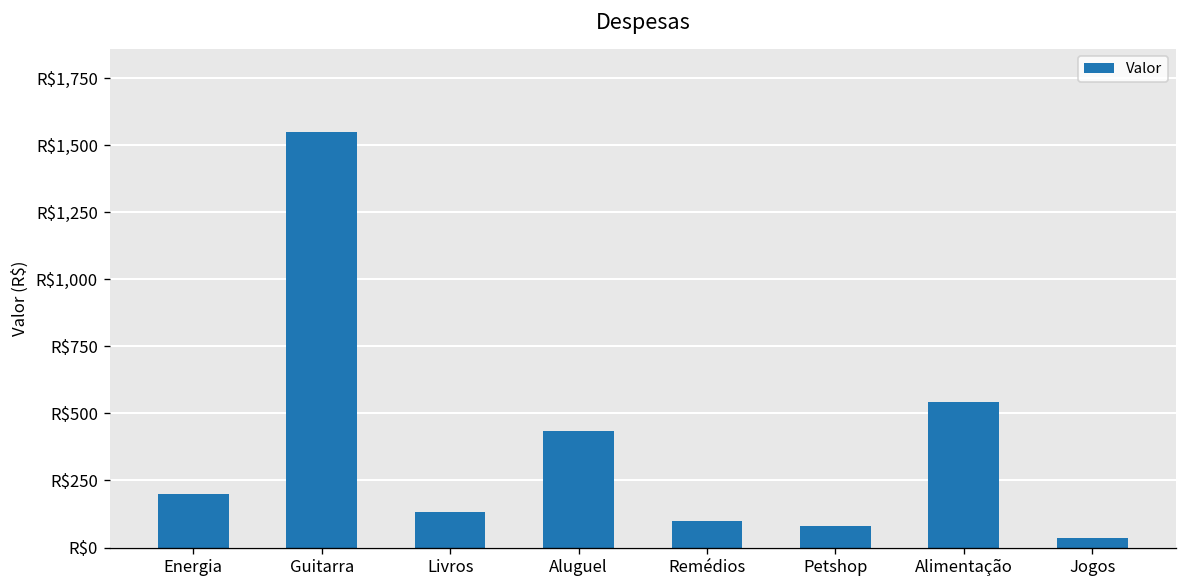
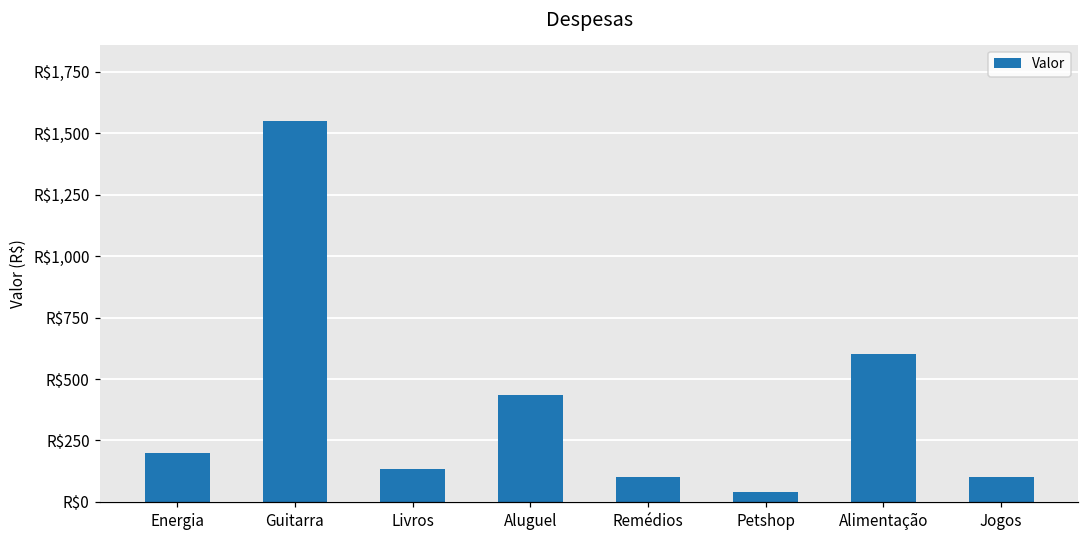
  {
    "Energia": "R$200",
    "Guitarra": "R$1,550",
    "Livros": "R$130",
    "Aluguel": "R$440",
    "Remédios": "R$100",
-   "Petshop": "R$80",
-   "Alimentação": "R$540",
-   "Jogos": "R$30"
+   "Petshop": "R$40",
+   "Alimentação": "R$600",
+   "Jogos": "R$100"
  }
